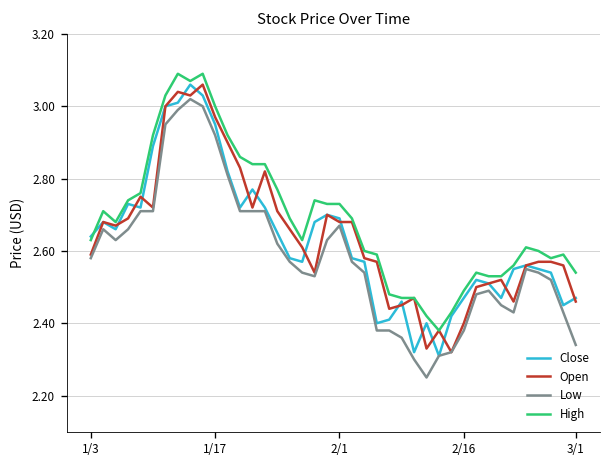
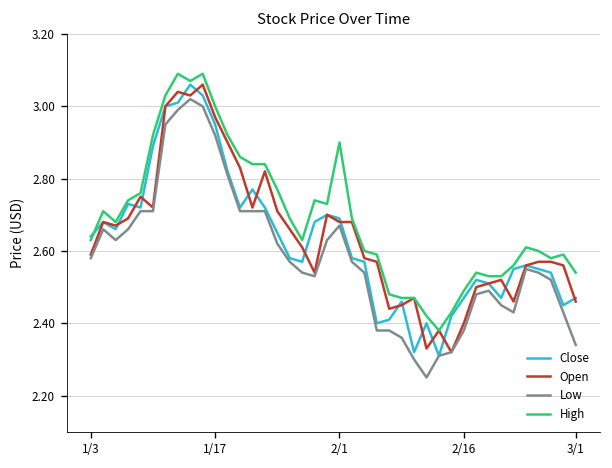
  {
    "Close": {
      "1/3": 2.64,
      "2/1": 2.69,
      "3/1": 2.47
    },
    "Open": {
      "1/3": 2.59,
      "2/1": 2.68,
      "3/1": 2.46
    },
    "Low": {
      "1/3": 2.58,
      "2/1": 2.67,
      "3/1": 2.34
    },
    "High": {
      "1/3": 2.63,
-     "2/1": 2.73,
+     "2/1": 2.90,
      "3/1": 2.54
    }
  }
